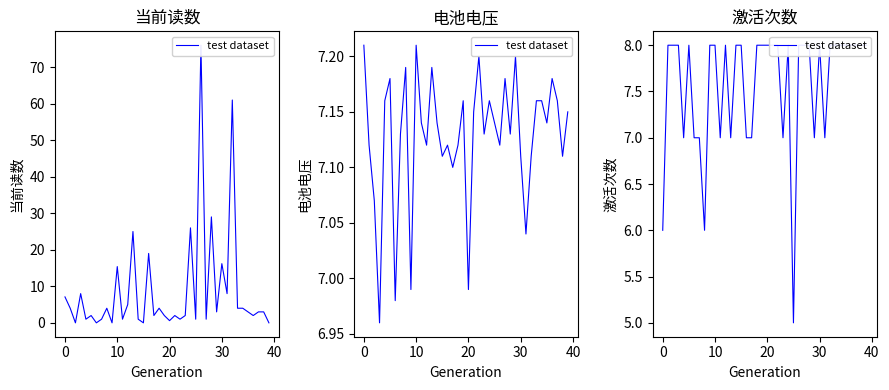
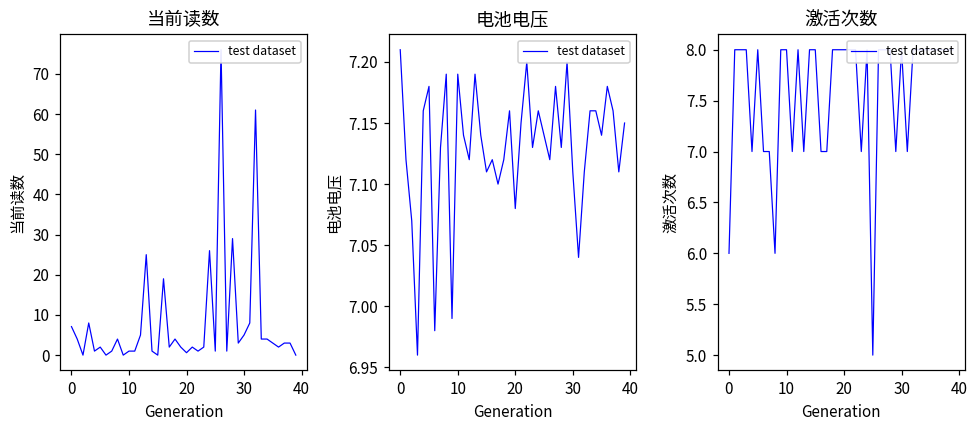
  {
    "当前读数": {
      "0": 7,
-     "10": 15,
+     "10": 1,
      "20": 1,
-     "30": 16
+     "30": 5
    },
    "电池电压": {
      "0": 7.21,
-     "10": 7.21,
-     "20": 6.99,
+     "10": 7.19,
+     "20": 7.08,
      "30": 7.11
    },
    "激活次数": {
      "0": 6.0,
      "10": 8.0,
      "20": 8.0
    }
  }
